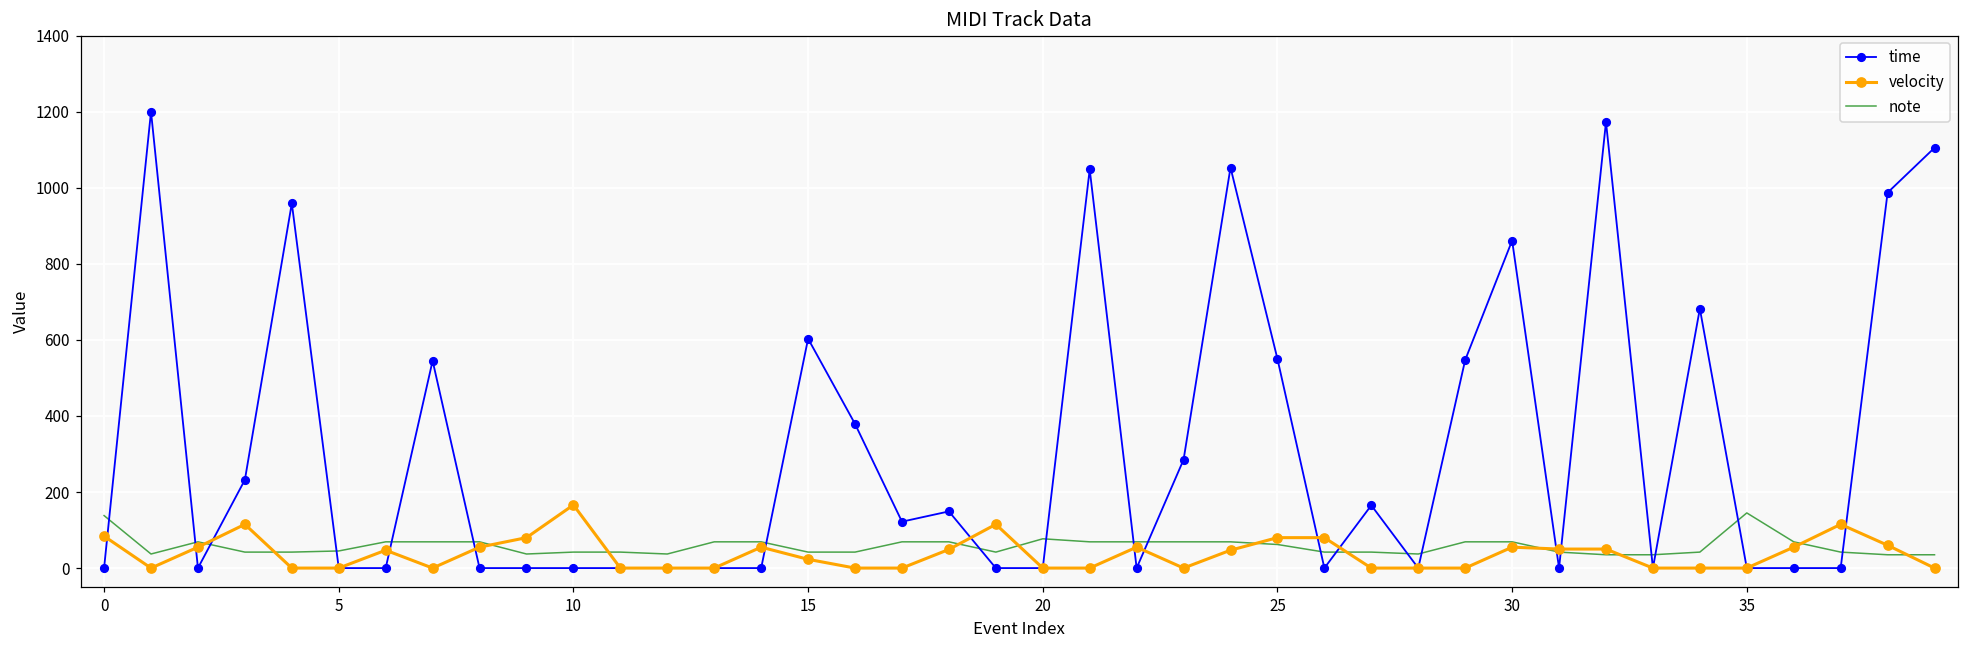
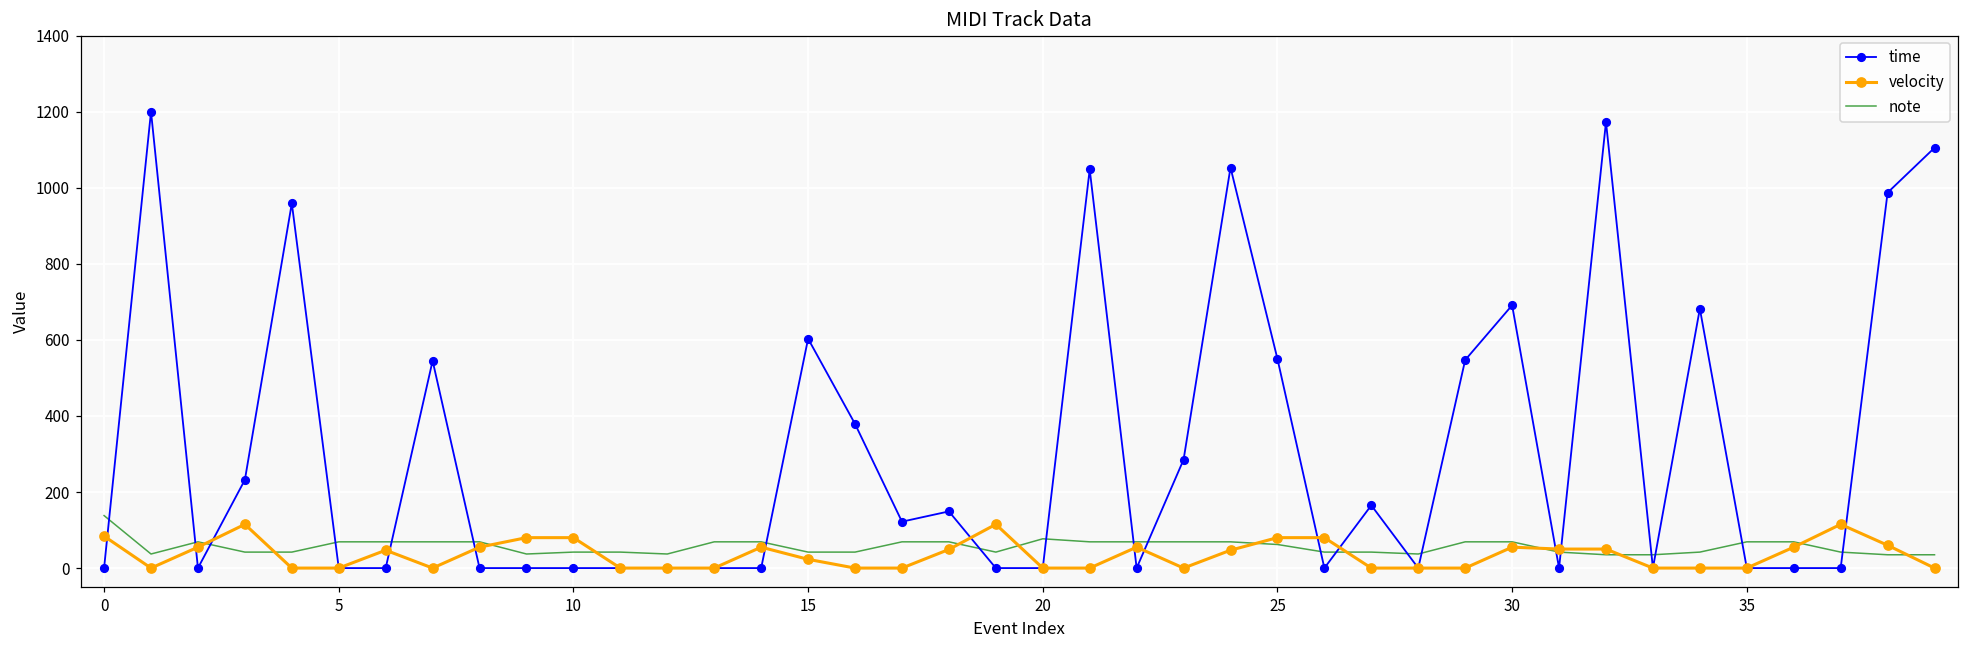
  {
    "time": {
      "0": 0,
      "10": 0,
      "15": 600,
      "25": 550,
-     "30": 860
+     "30": 690
    },
    "velocity": {
      "0": 80,
-     "10": 170,
+     "10": 80,
      "15": 20,
      "25": 80,
      "30": 60
    },
    "note": {
      "0": 140,
-     "5": 50,
+     "5": 70,
      "10": 40,
      "15": 40,
      "20": 80,
      "25": 60,
      "30": 70,
-     "35": 150
+     "35": 70
    }
  }
